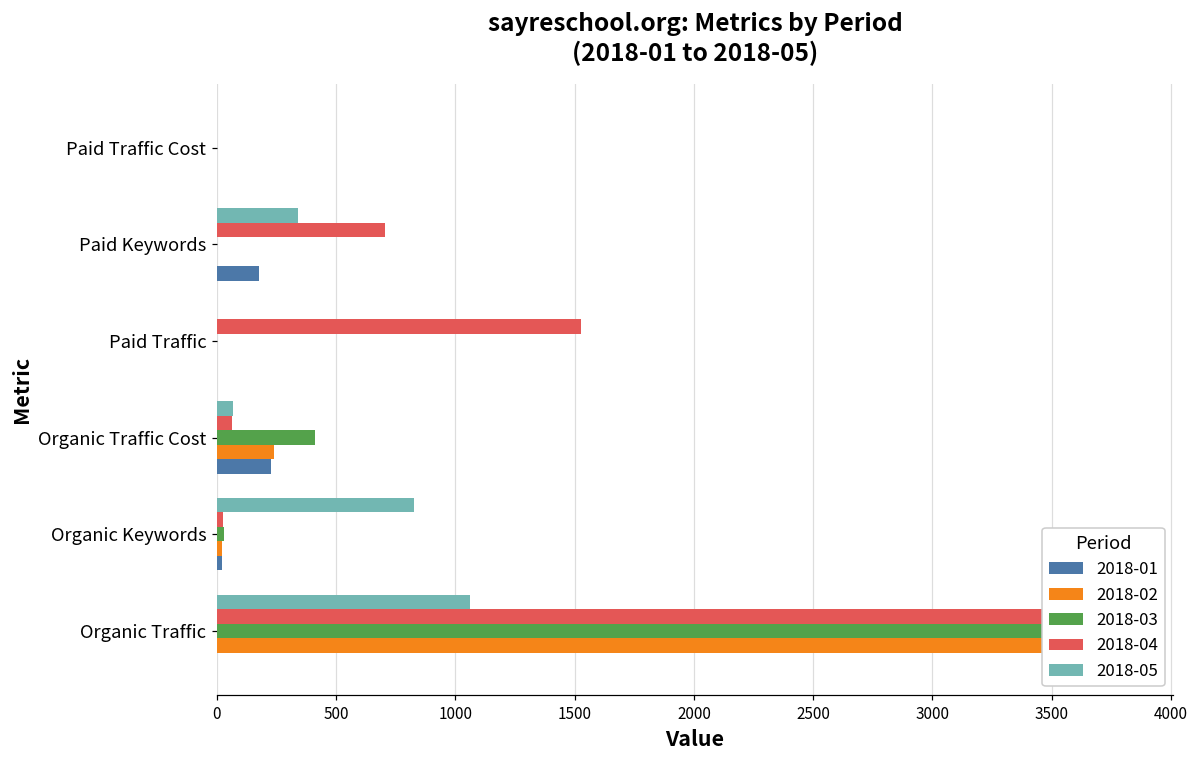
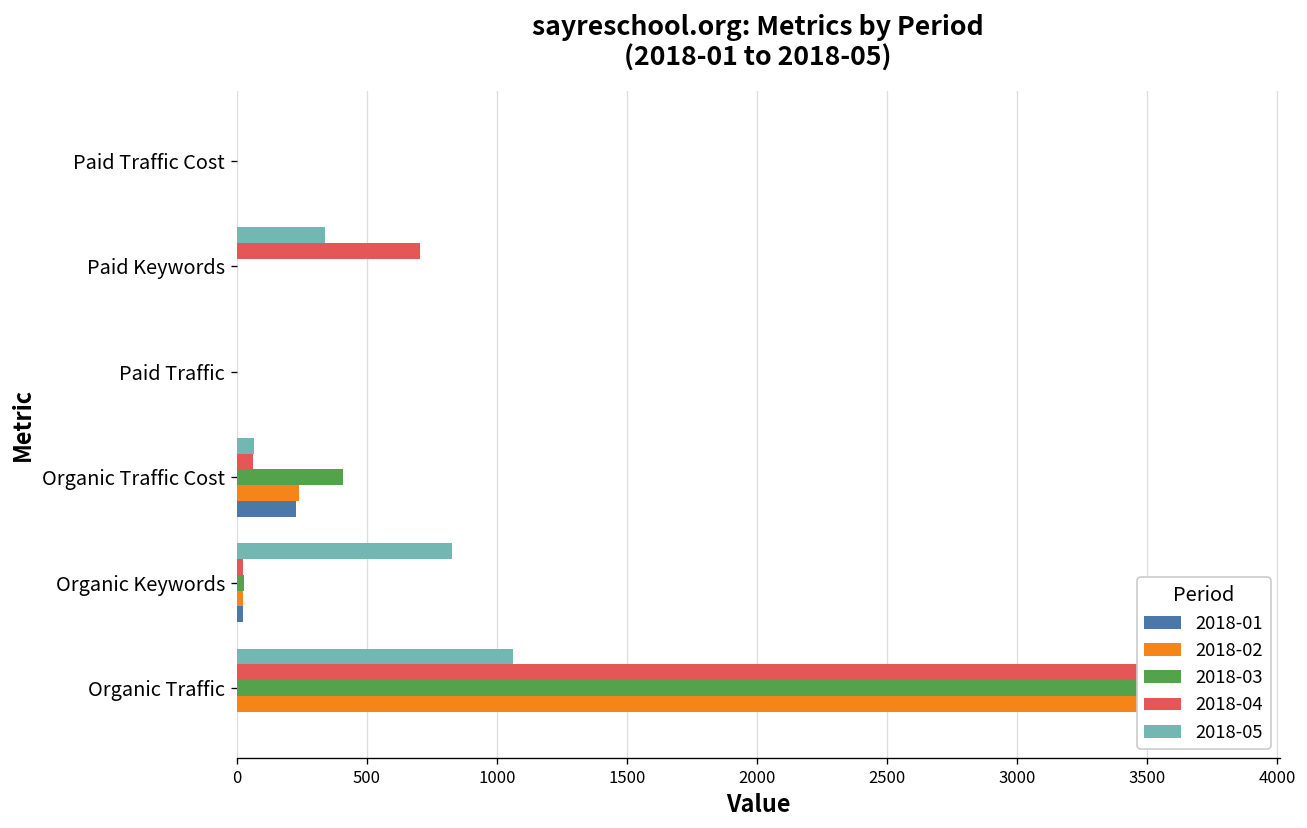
  {
    "2018-01": {
      "Paid Traffic Cost": 0,
-     "Paid Keywords": 180,
+     "Paid Keywords": 0,
      "Paid Traffic": 0,
      "Organic Traffic Cost": 230,
      "Organic Keywords": 20,
      "Organic Traffic": 0
    },
    "2018-02": {
      "Paid Traffic Cost": 0,
      "Paid Keywords": 0,
      "Paid Traffic": 0,
      "Organic Traffic Cost": 240,
      "Organic Keywords": 20
    },
    "2018-03": {
      "Paid Traffic Cost": 0,
      "Paid Keywords": 0,
      "Paid Traffic": 0,
      "Organic Traffic Cost": 410,
      "Organic Keywords": 30
    },
    "2018-04": {
      "Paid Traffic Cost": 0,
      "Paid Keywords": 700,
-     "Paid Traffic": 1530,
+     "Paid Traffic": 0,
      "Organic Traffic Cost": 60,
      "Organic Keywords": 30
    },
    "2018-05": {
      "Paid Traffic Cost": 0,
      "Paid Keywords": 340,
      "Paid Traffic": 0,
      "Organic Traffic Cost": 70,
      "Organic Keywords": 830,
      "Organic Traffic": 1060
    }
  }
